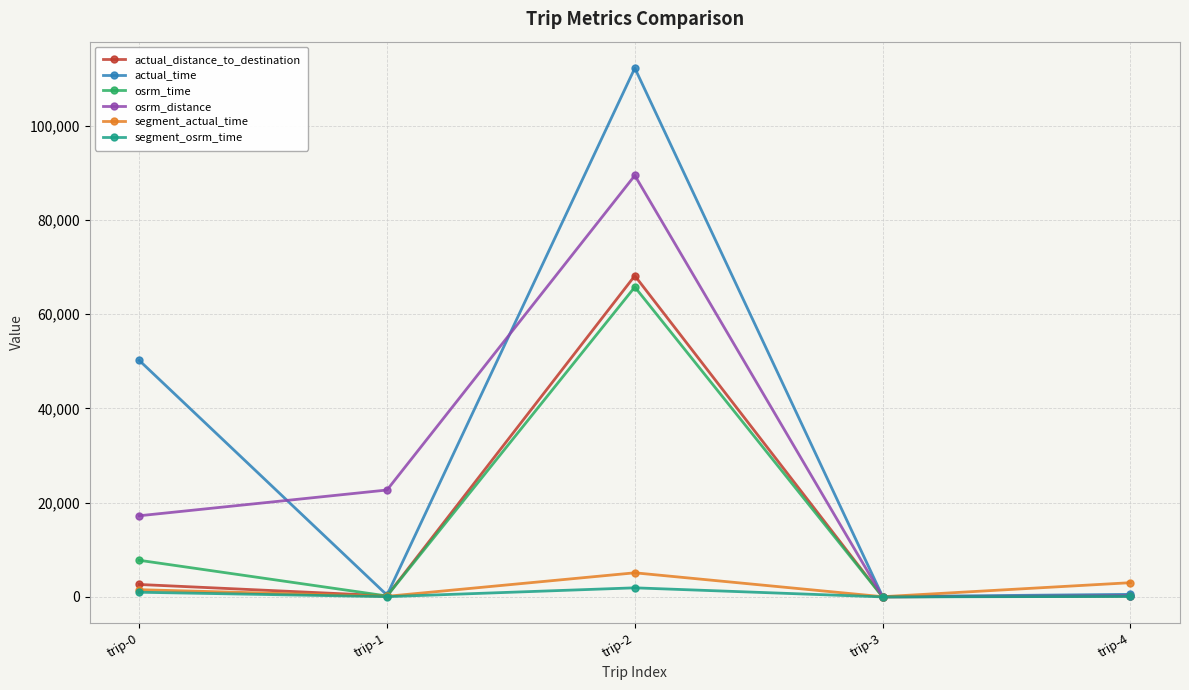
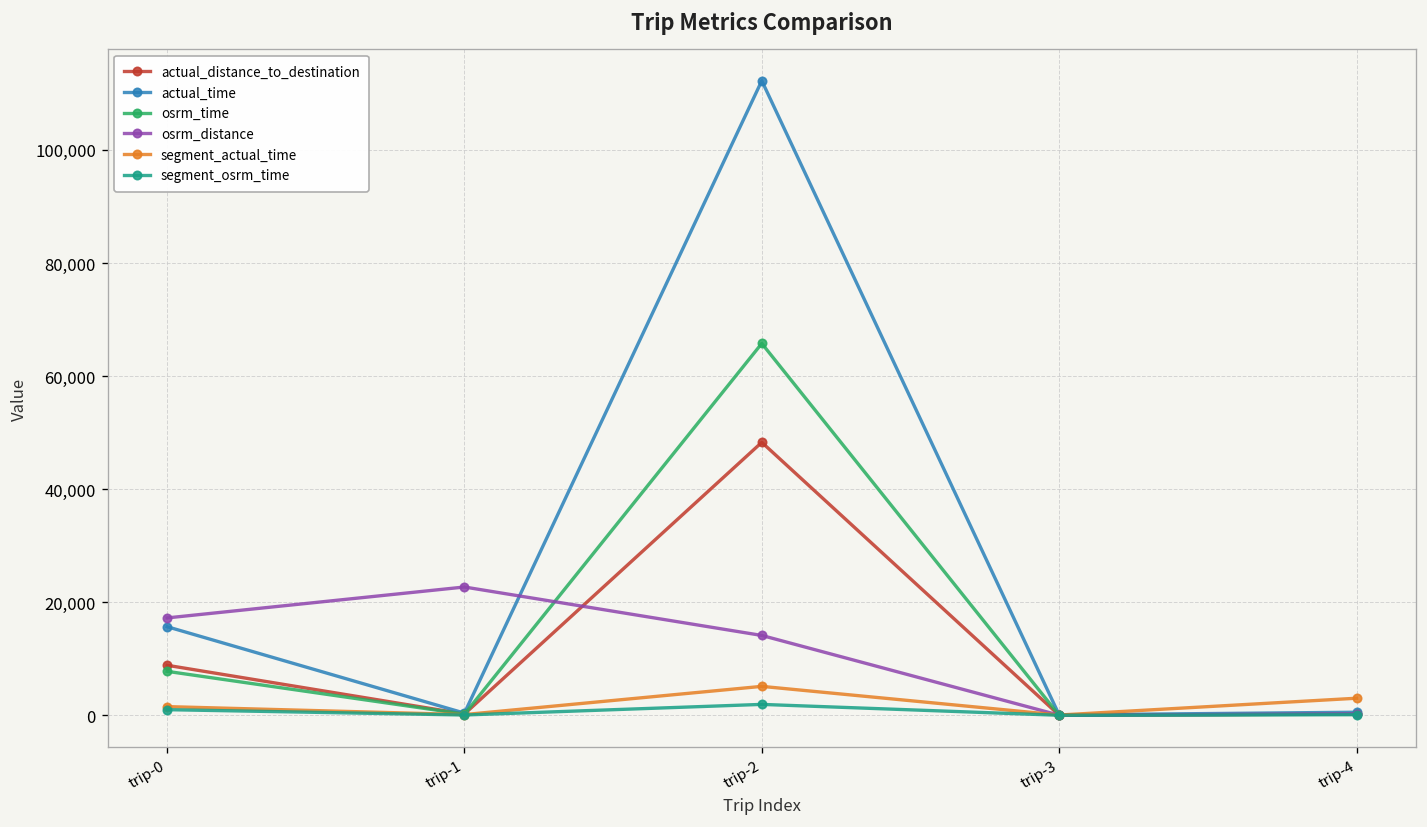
  {
    "actual_distance_to_destination": {
-     "trip-0": "3,000",
-     "trip-2": "68,000"
+     "trip-0": "9,000",
+     "trip-2": "48,000"
    },
    "actual_time": {
-     "trip-0": "50,000",
+     "trip-0": "16,000",
      "trip-2": "112,000"
    },
    "osrm_distance": {
      "trip-0": "17,000",
      "trip-1": "23,000",
-     "trip-2": "89,000"
+     "trip-2": "14,000"
    },
    "segment_actual_time": {
      "trip-2": "5,000",
      "trip-4": "3,000"
    }
  }
